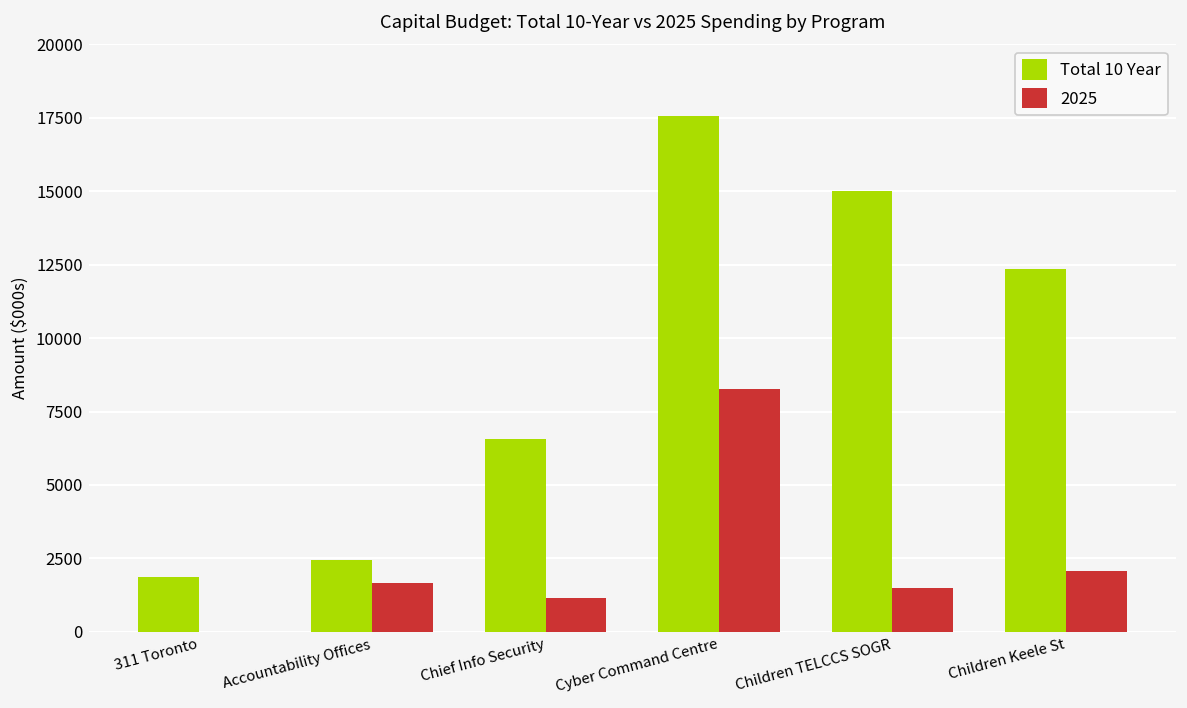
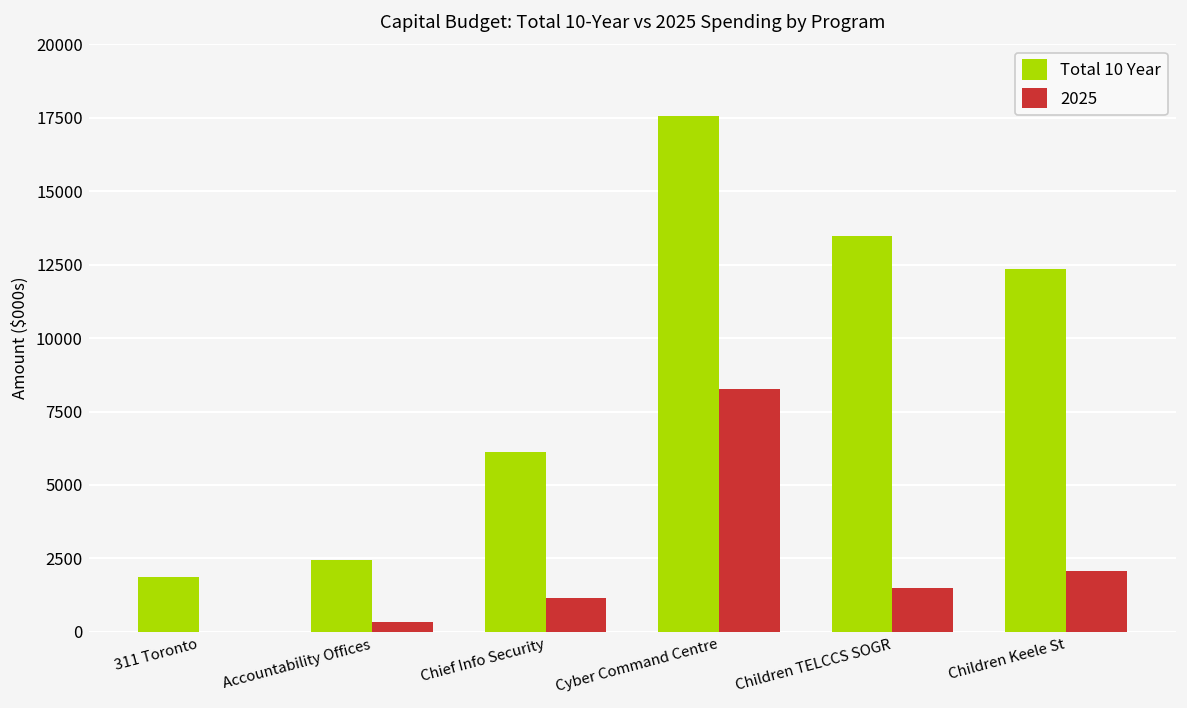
  {
    "Total 10 Year": {
      "311 Toronto": 1900,
      "Accountability Offices": 2500,
-     "Chief Info Security": 6600,
+     "Chief Info Security": 6100,
      "Cyber Command Centre": 17600,
-     "Children TELCCS SOGR": 15000,
+     "Children TELCCS SOGR": 13500,
      "Children Keele St": 12300
    },
    "2025": {
      "311 Toronto": 0,
-     "Accountability Offices": 1700,
+     "Accountability Offices": 400,
      "Chief Info Security": 1200,
      "Cyber Command Centre": 8300,
      "Children TELCCS SOGR": 1500,
      "Children Keele St": 2100
    }
  }
